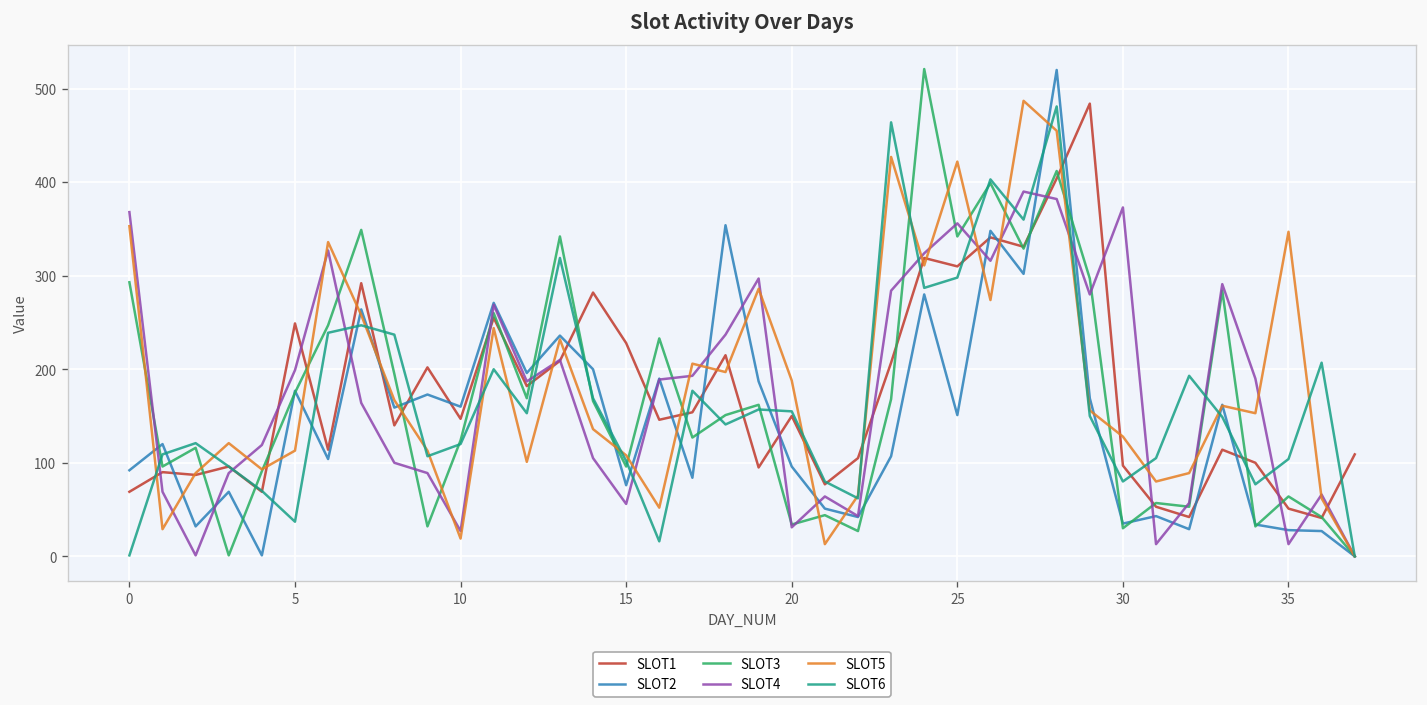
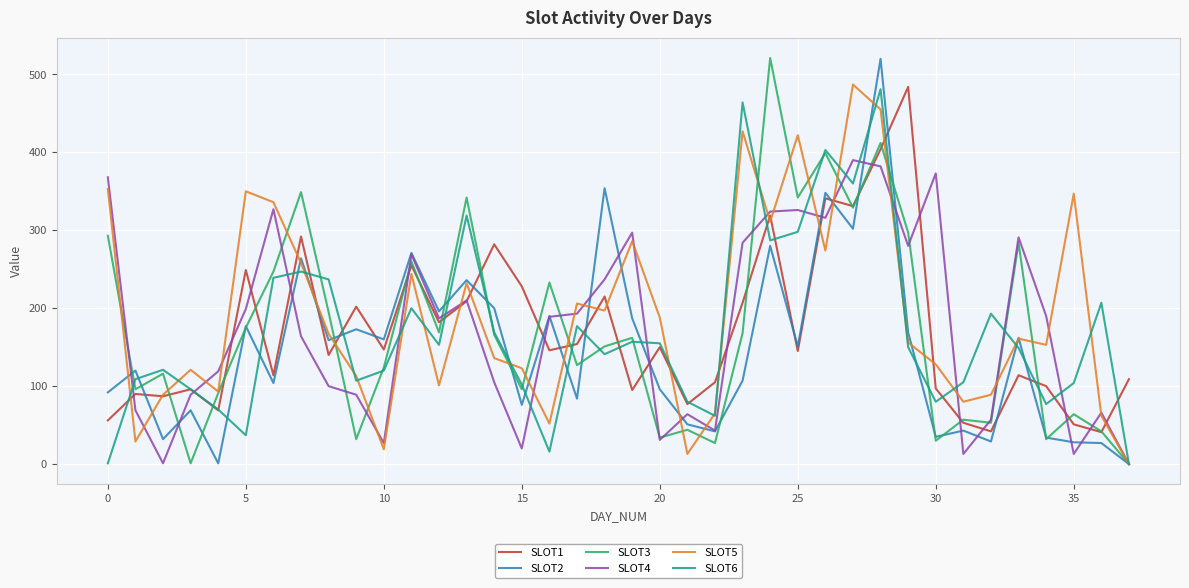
  {
    "SLOT1": {
-     "0": 70,
+     "0": 60,
      "5": 250,
      "10": 150,
      "15": 230,
      "20": 150,
-     "25": 310,
+     "25": 150,
      "30": 100,
      "35": 50
    },
    "SLOT2": {
      "0": 90,
      "10": 160,
      "15": 80,
      "20": 100,
      "25": 150,
      "30": 40,
      "35": 30
    },
    "SLOT4": {
      "0": 370,
      "5": 200,
      "10": 30,
-     "15": 60,
-     "25": 360,
+     "15": 20,
+     "25": 330,
      "30": 370,
      "35": 10
    },
    "SLOT5": {
      "0": 350,
-     "5": 110,
+     "5": 350,
      "10": 20,
-     "15": 110,
+     "15": 120,
      "20": 190,
      "25": 420,
      "30": 130,
      "35": 350
    }
  }
